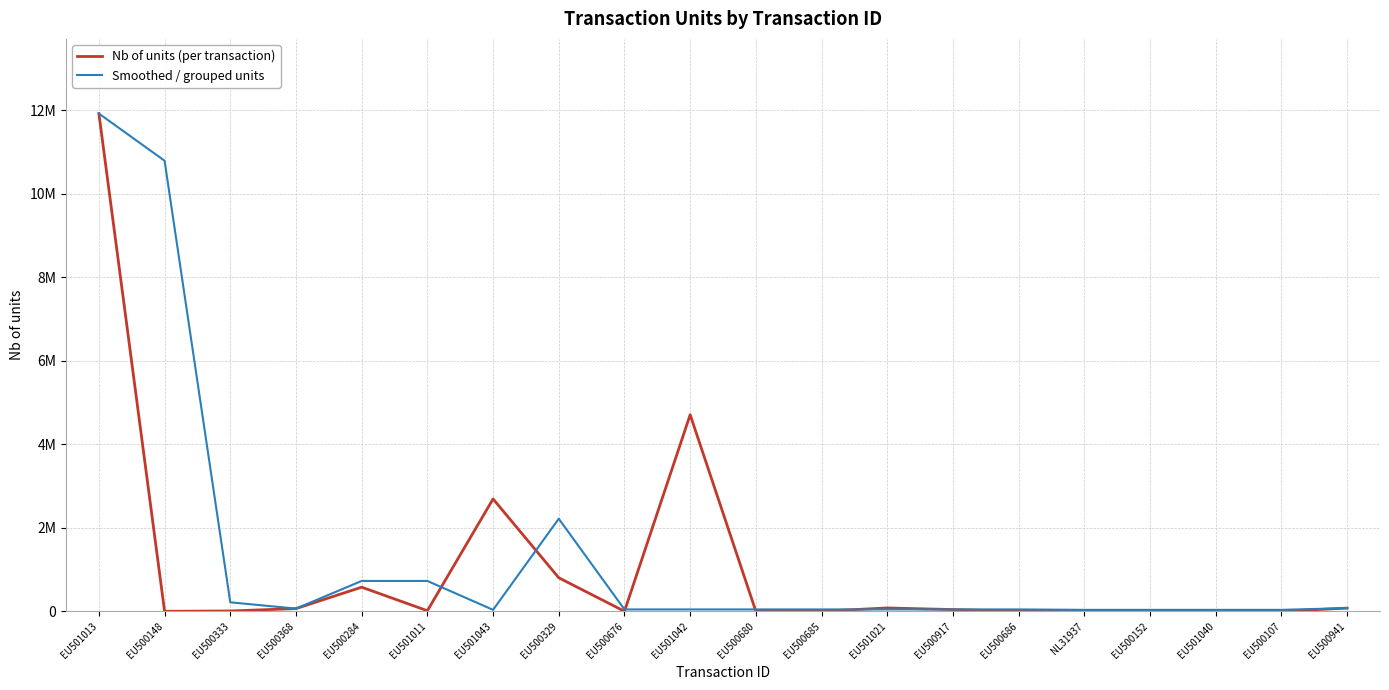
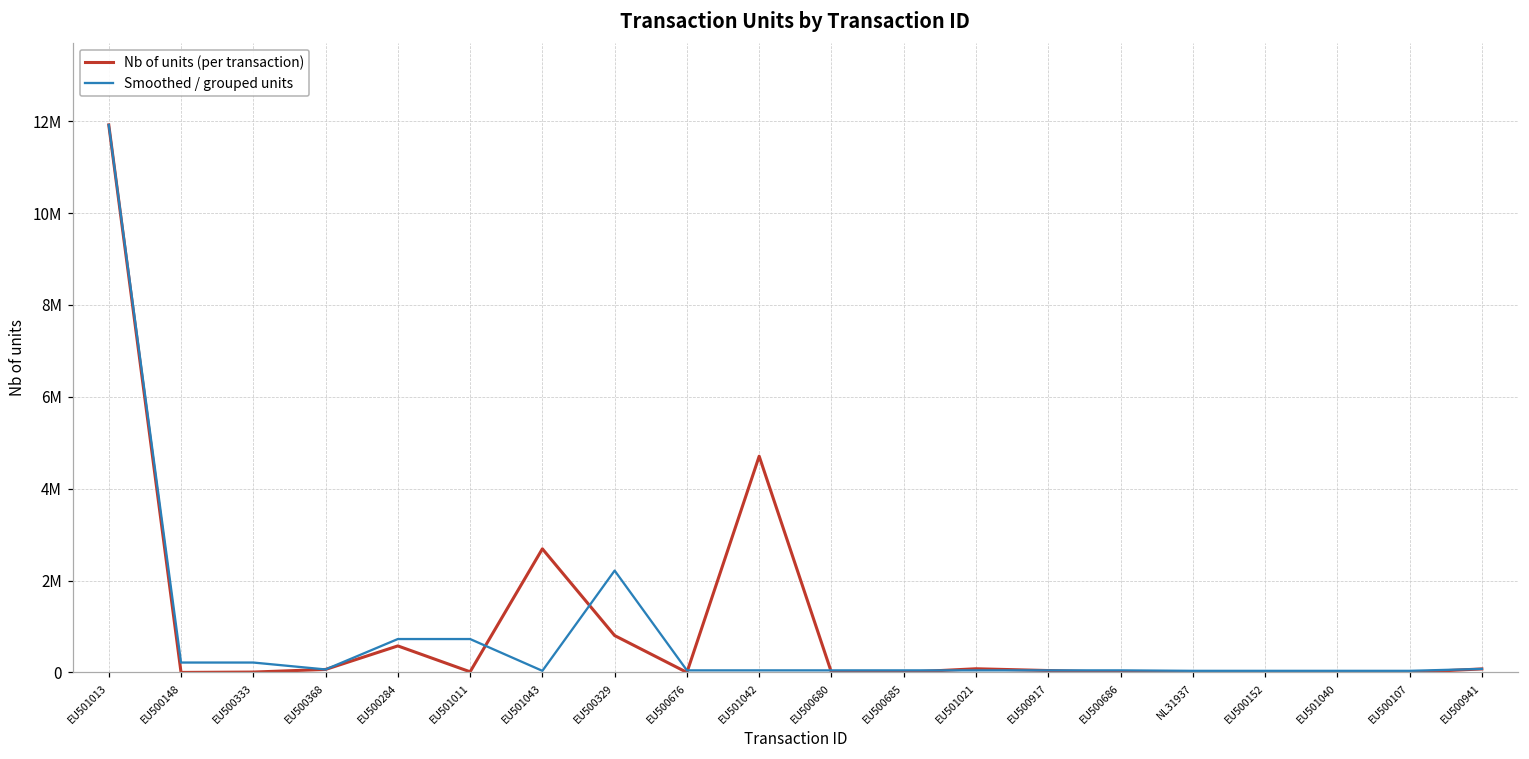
  {
    "Nb of units (per transaction)": {
      "EU500148": 0,
      "EU500333": 0,
      "EU500284": 600000,
      "EU501011": 0,
      "EU501043": 2700000,
      "EU500329": 800000,
      "EU501042": 4700000
    },
    "Smoothed / grouped units": {
-     "EU500148": 10800000,
+     "EU500148": 200000,
      "EU500333": 200000,
      "EU500284": 700000,
      "EU501011": 700000,
      "EU501043": 0,
      "EU500329": 2200000,
      "EU501042": 0
    }
  }
